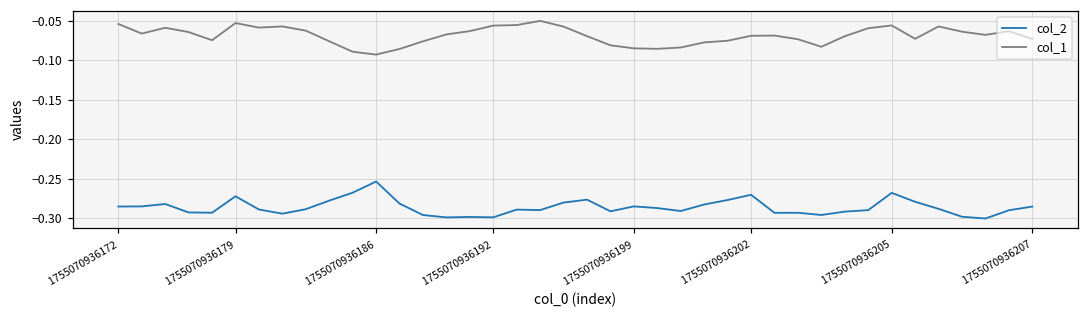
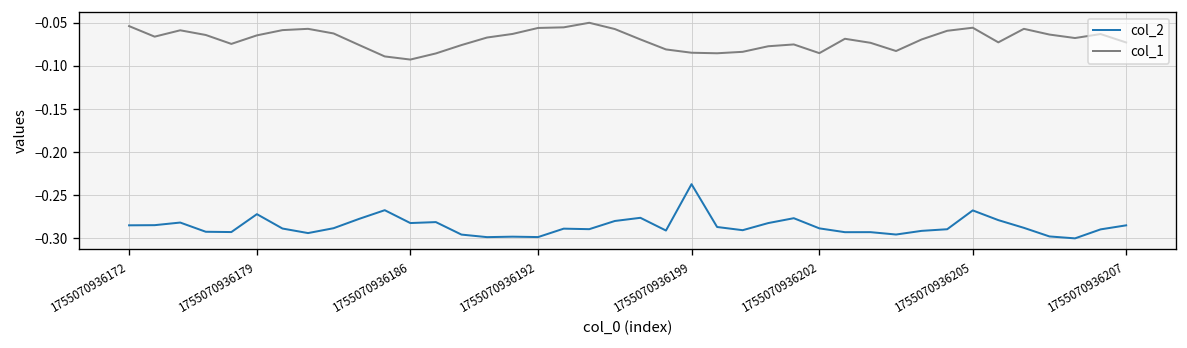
  {
    "col_2": {
      "1755070936172": -0.28,
      "1755070936179": -0.27,
-     "1755070936186": -0.25,
+     "1755070936186": -0.28,
      "1755070936192": -0.30,
-     "1755070936199": -0.28,
-     "1755070936202": -0.27,
+     "1755070936199": -0.24,
+     "1755070936202": -0.29,
      "1755070936205": -0.27,
      "1755070936207": -0.29
    },
    "col_1": {
      "1755070936172": -0.05,
-     "1755070936179": -0.05,
+     "1755070936179": -0.06,
      "1755070936186": -0.09,
      "1755070936192": -0.06,
      "1755070936199": -0.08,
-     "1755070936202": -0.07,
+     "1755070936202": -0.09,
      "1755070936205": -0.06
    }
  }
